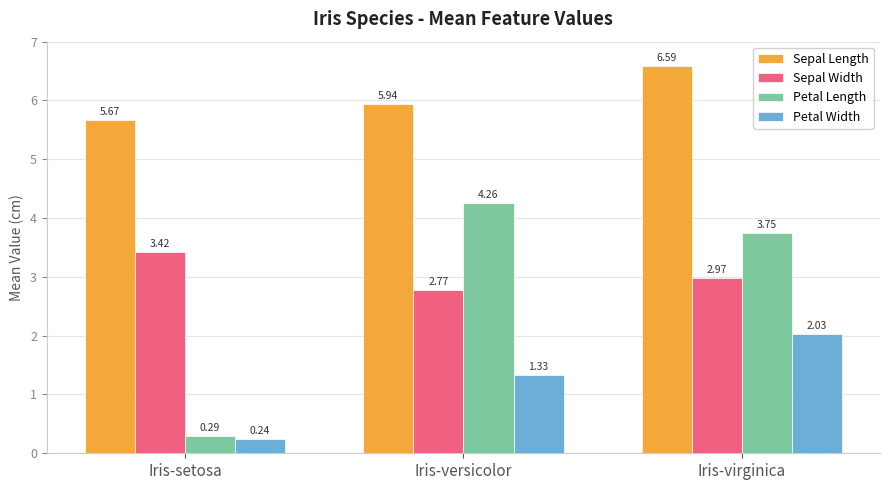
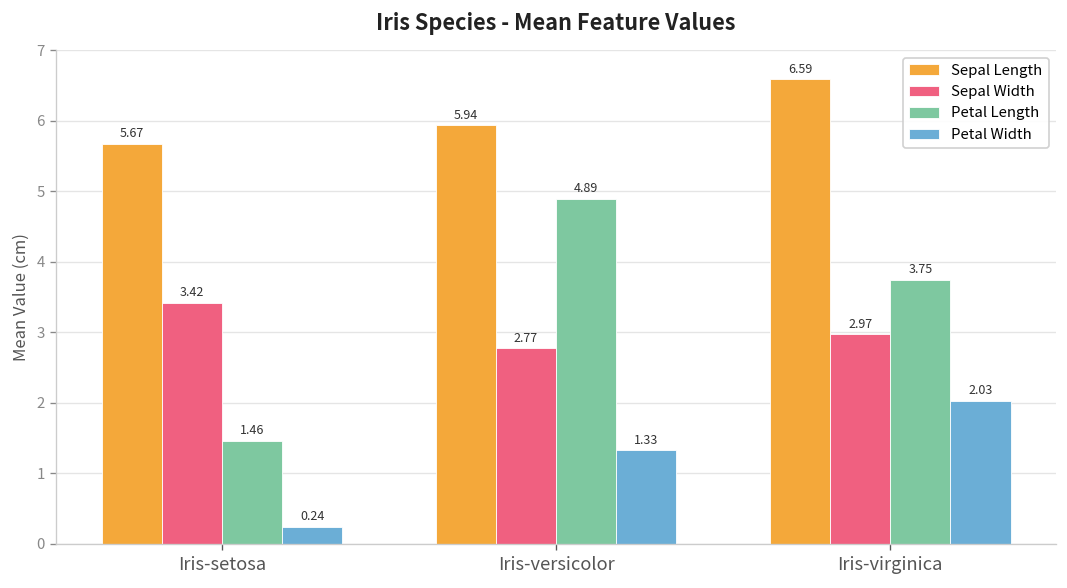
  {
    "Sepal Length": {
      "Iris-setosa": 5.67,
      "Iris-versicolor": 5.94,
      "Iris-virginica": 6.59
    },
    "Sepal Width": {
      "Iris-setosa": 3.42,
      "Iris-versicolor": 2.77,
      "Iris-virginica": 2.97
    },
    "Petal Length": {
-     "Iris-setosa": 0.29,
-     "Iris-versicolor": 4.26,
+     "Iris-setosa": 1.46,
+     "Iris-versicolor": 4.89,
      "Iris-virginica": 3.75
    },
    "Petal Width": {
      "Iris-setosa": 0.24,
      "Iris-versicolor": 1.33,
      "Iris-virginica": 2.03
    }
  }
